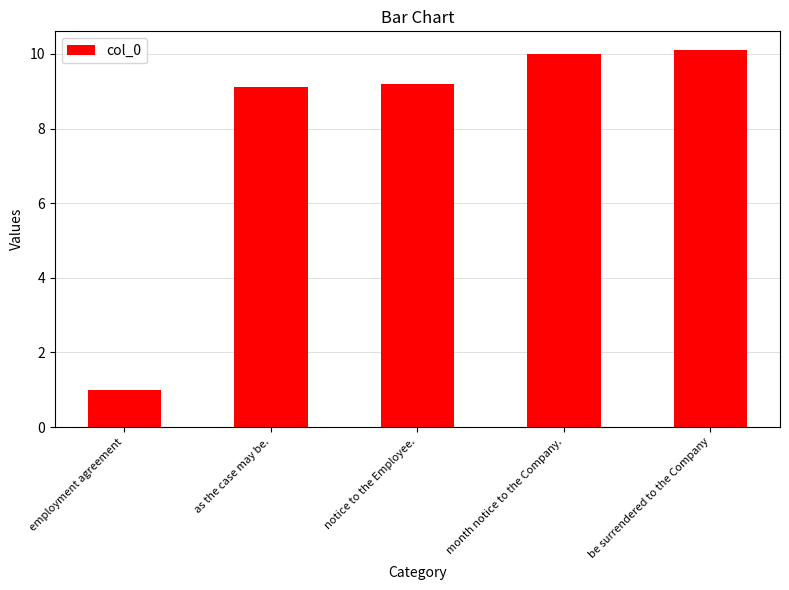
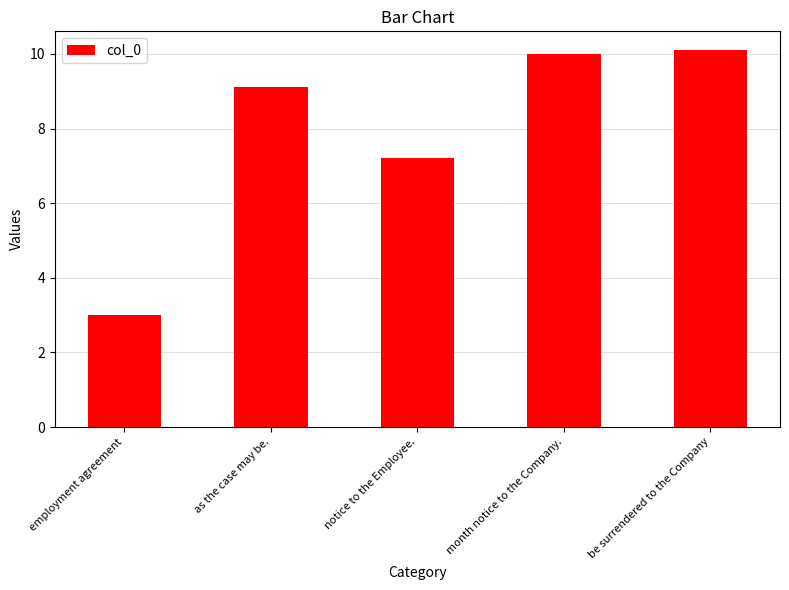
  {
-   "employment agreement": 1,
+   "employment agreement": 3,
    "as the case may be.": 9.1,
-   "notice to the Employee.": 9.2,
+   "notice to the Employee.": 7.2,
    "month notice to the Company.": 10.0,
    "be surrendered to the Company": 10.1
  }
